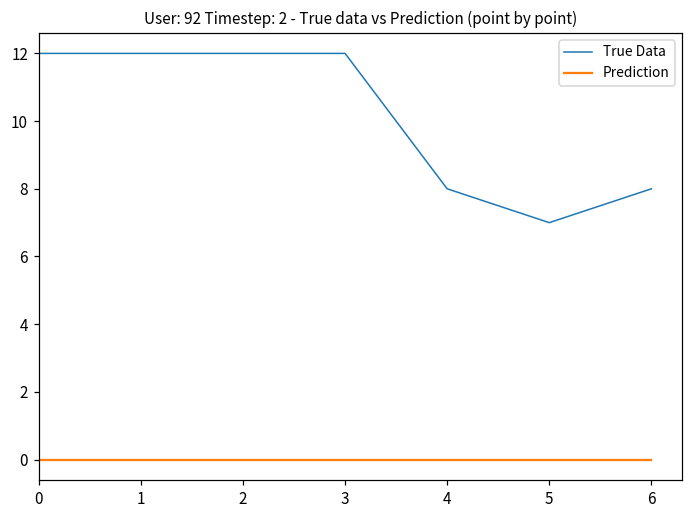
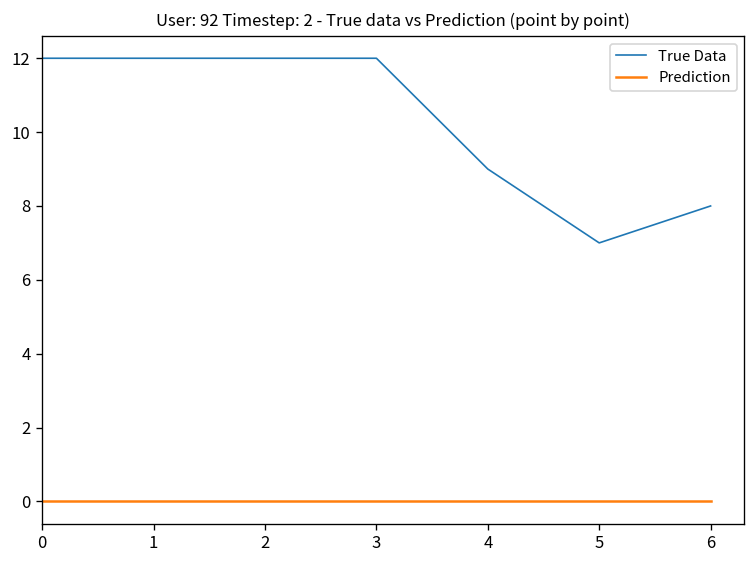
  {
    "True Data": {
      "0": 12,
      "1": 12,
      "2": 12,
      "3": 12,
-     "4": 8,
+     "4": 9,
      "5": 7,
      "6": 8
    },
    "Prediction": {
      "0": 0,
      "1": 0,
      "2": 0,
      "3": 0,
      "4": 0,
      "5": 0,
      "6": 0
    }
  }
